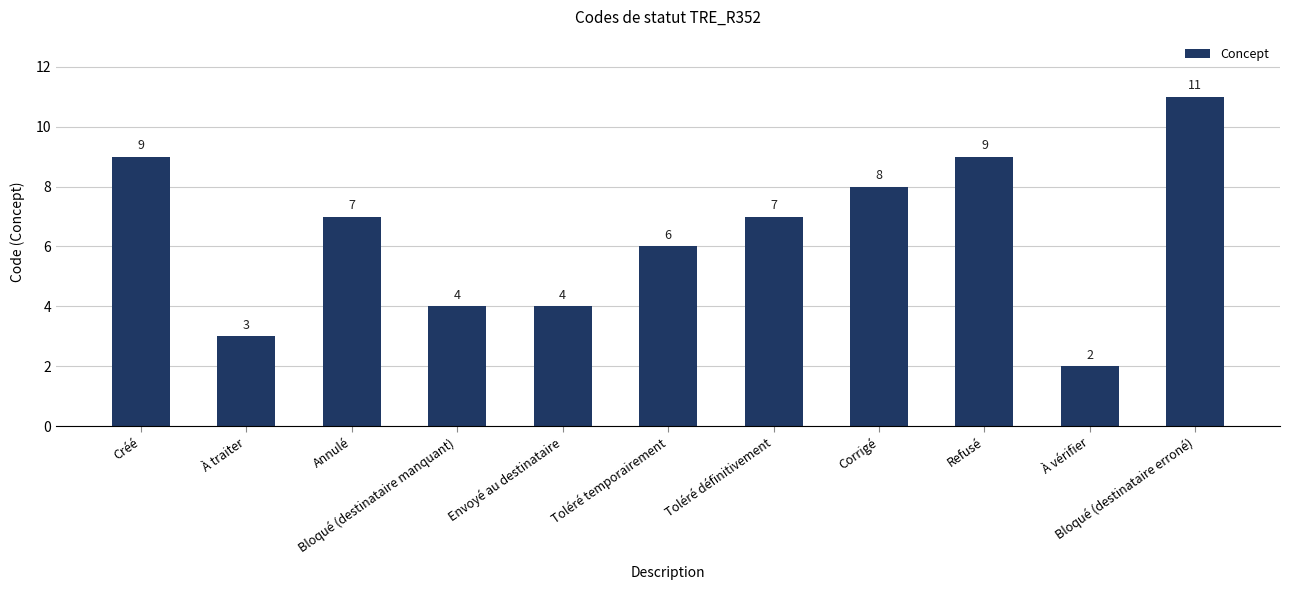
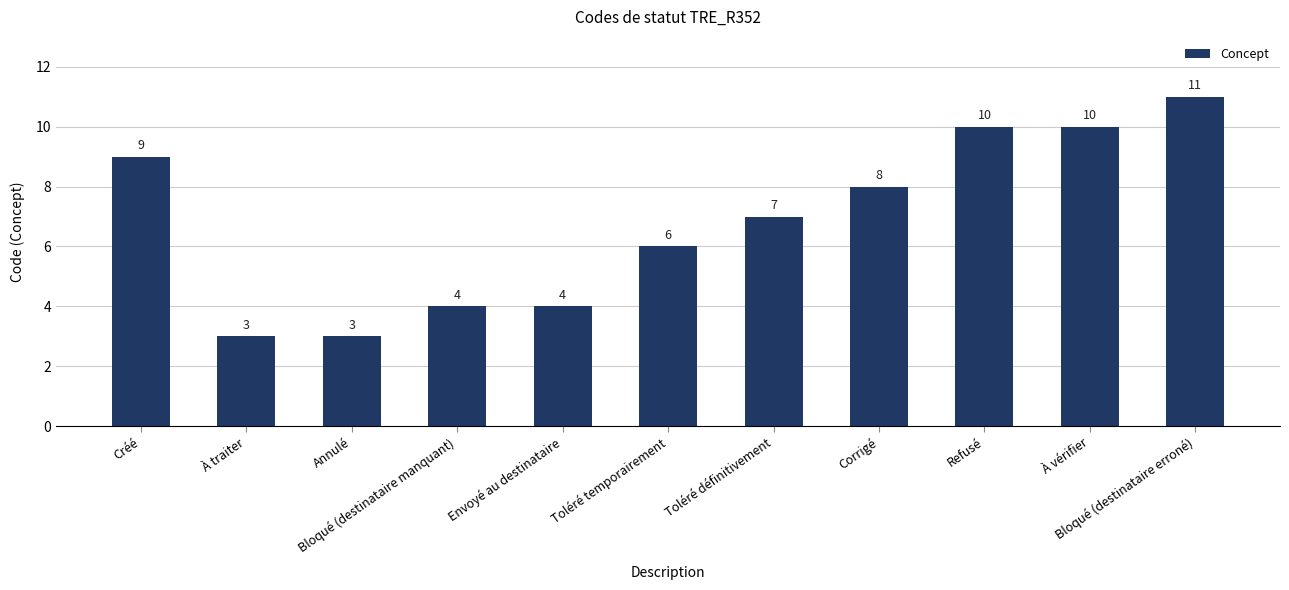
  {
    "Créé": 9,
    "À traiter": 3,
-   "Annulé": 7,
+   "Annulé": 3,
    "Bloqué (destinataire manquant)": 4,
    "Envoyé au destinataire": 4,
    "Toléré temporairement": 6,
    "Toléré définitivement": 7,
    "Corrigé": 8,
-   "Refusé": 9,
-   "À vérifier": 2,
+   "Refusé": 10,
+   "À vérifier": 10,
    "Bloqué (destinataire erroné)": 11
  }
